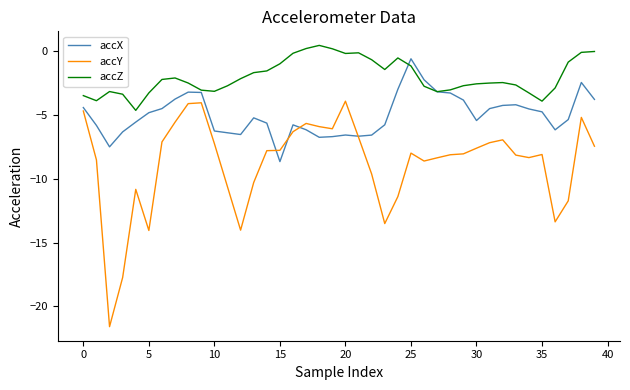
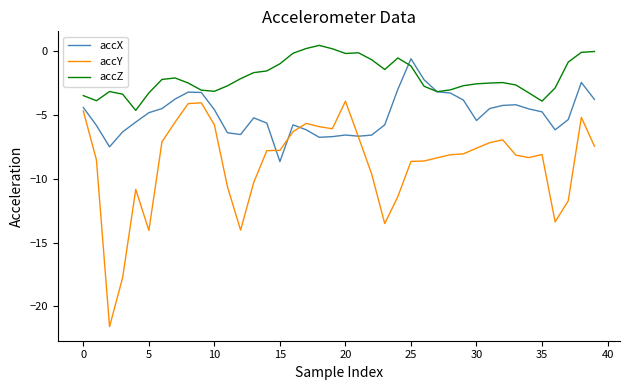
  {
    "accX": {
      "0": -4.4,
      "5": -4.8,
-     "10": -6.2,
+     "10": -4.6,
      "15": -8.7,
      "20": -6.6,
      "25": -0.6,
      "30": -5.4,
      "35": -4.7
    },
    "accY": {
      "0": -4.7,
      "5": -14.1,
-     "10": -7.2,
+     "10": -5.8,
      "15": -7.8,
      "20": -3.9,
-     "25": -8.0,
+     "25": -8.6,
      "30": -7.6,
      "35": -8.1
    },
    "accZ": {
      "0": -3.5,
      "5": -3.3,
      "10": -3.1,
      "15": -1.0,
      "20": -0.2,
      "25": -1.1,
      "30": -2.5,
      "35": -3.9
    }
  }
